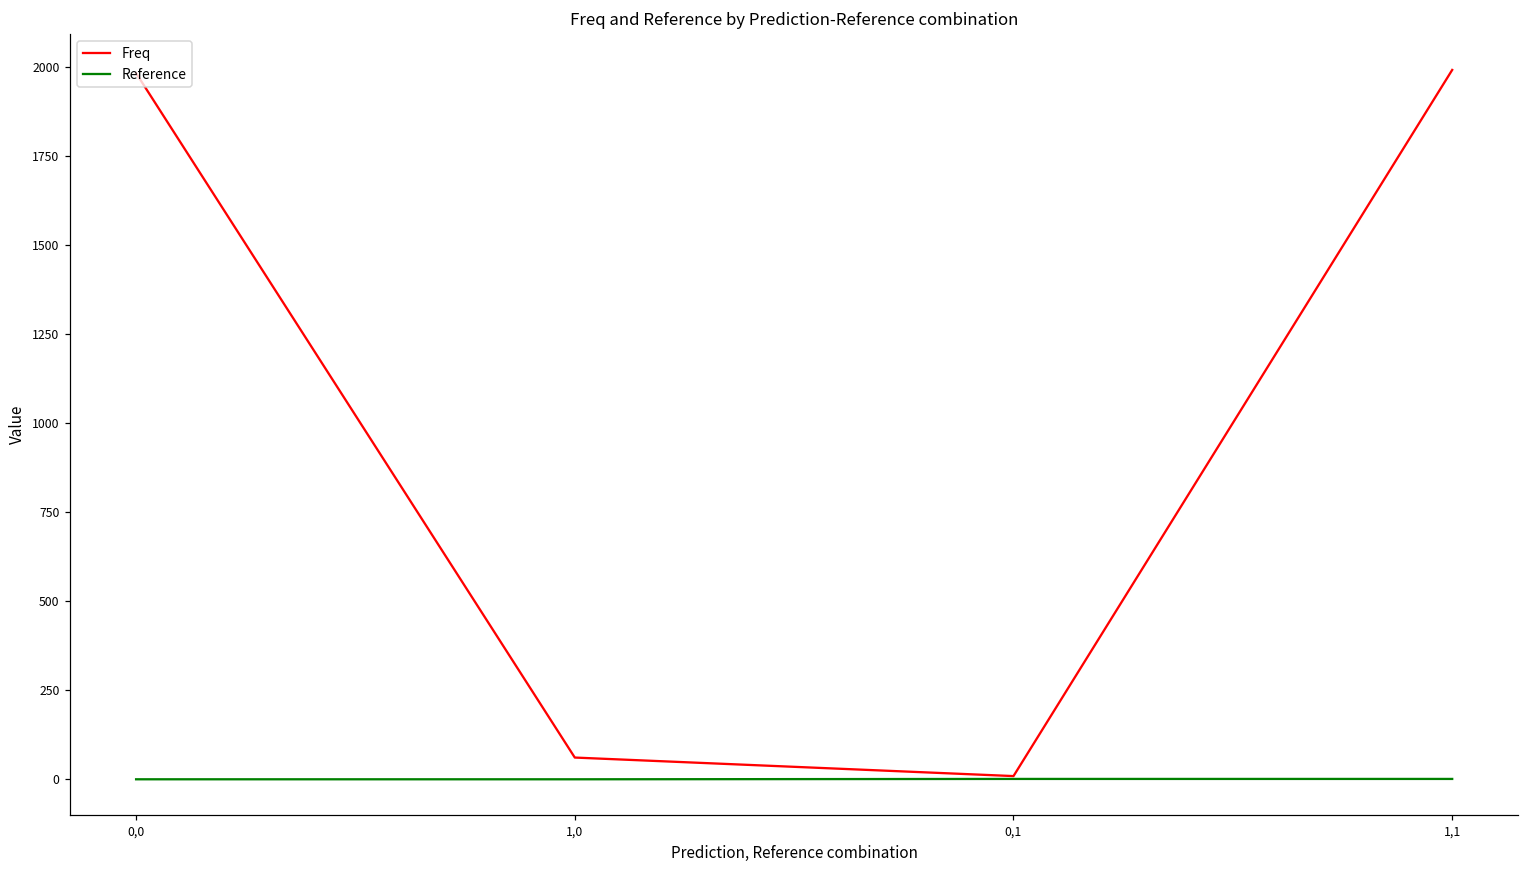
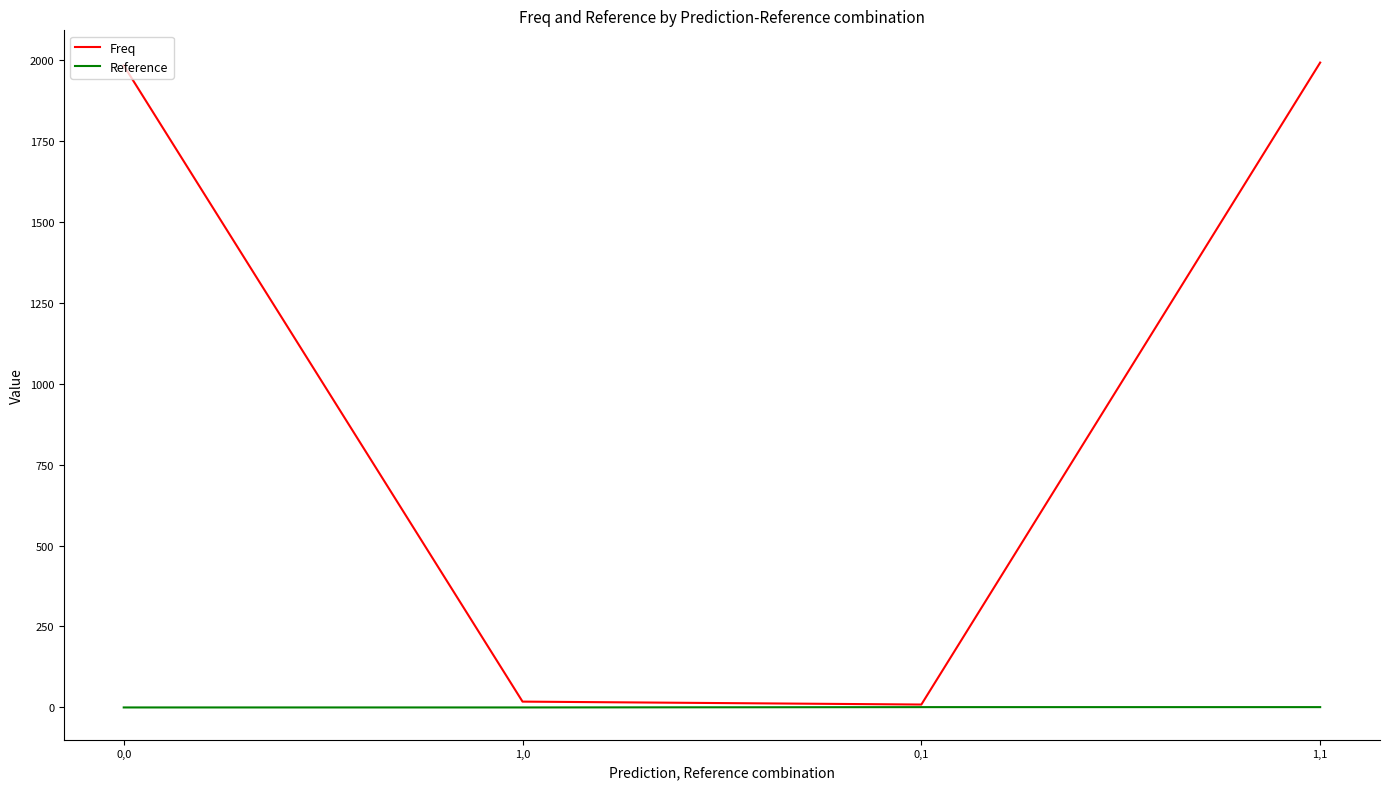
  {
    "Freq": {
-     "1,0": 60,
+     "1,0": 20,
      "0,1": 10,
      "1,1": 1990
    },
    "Reference": {
      "0,0": 0,
      "1,0": 0,
      "0,1": 0,
      "1,1": 0
    }
  }
